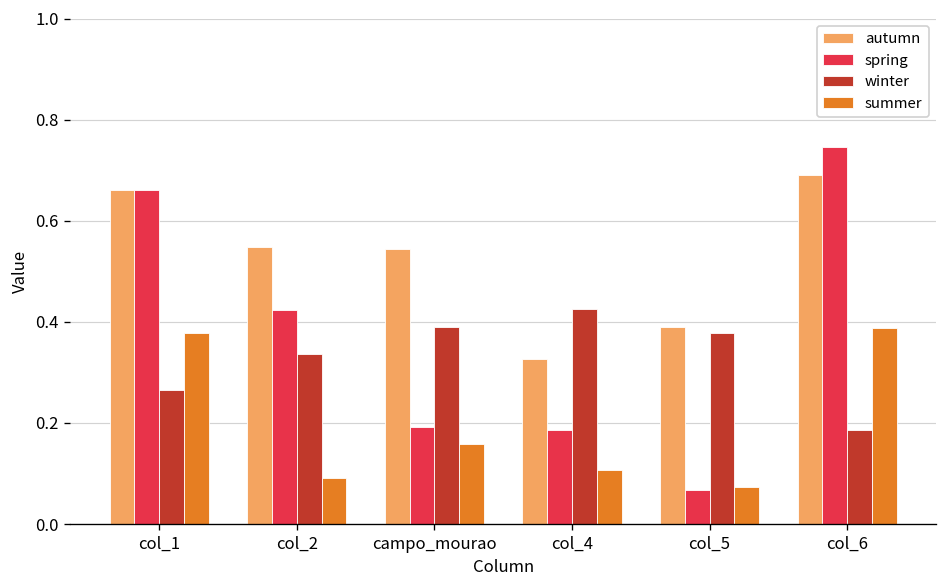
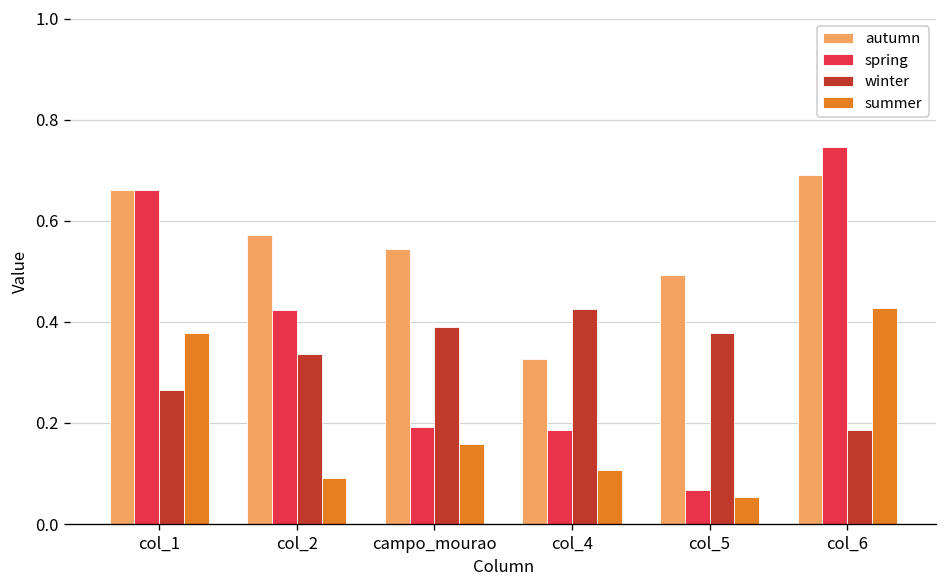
  {
    "autumn": {
      "col_1": 0.66,
-     "col_2": 0.55,
+     "col_2": 0.57,
      "campo_mourao": 0.54,
      "col_4": 0.33,
-     "col_5": 0.39,
+     "col_5": 0.49,
      "col_6": 0.69
    },
    "summer": {
      "col_1": 0.38,
      "col_2": 0.09,
      "campo_mourao": 0.16,
      "col_4": 0.11,
-     "col_5": 0.07,
-     "col_6": 0.39
+     "col_5": 0.05,
+     "col_6": 0.43
    }
  }
